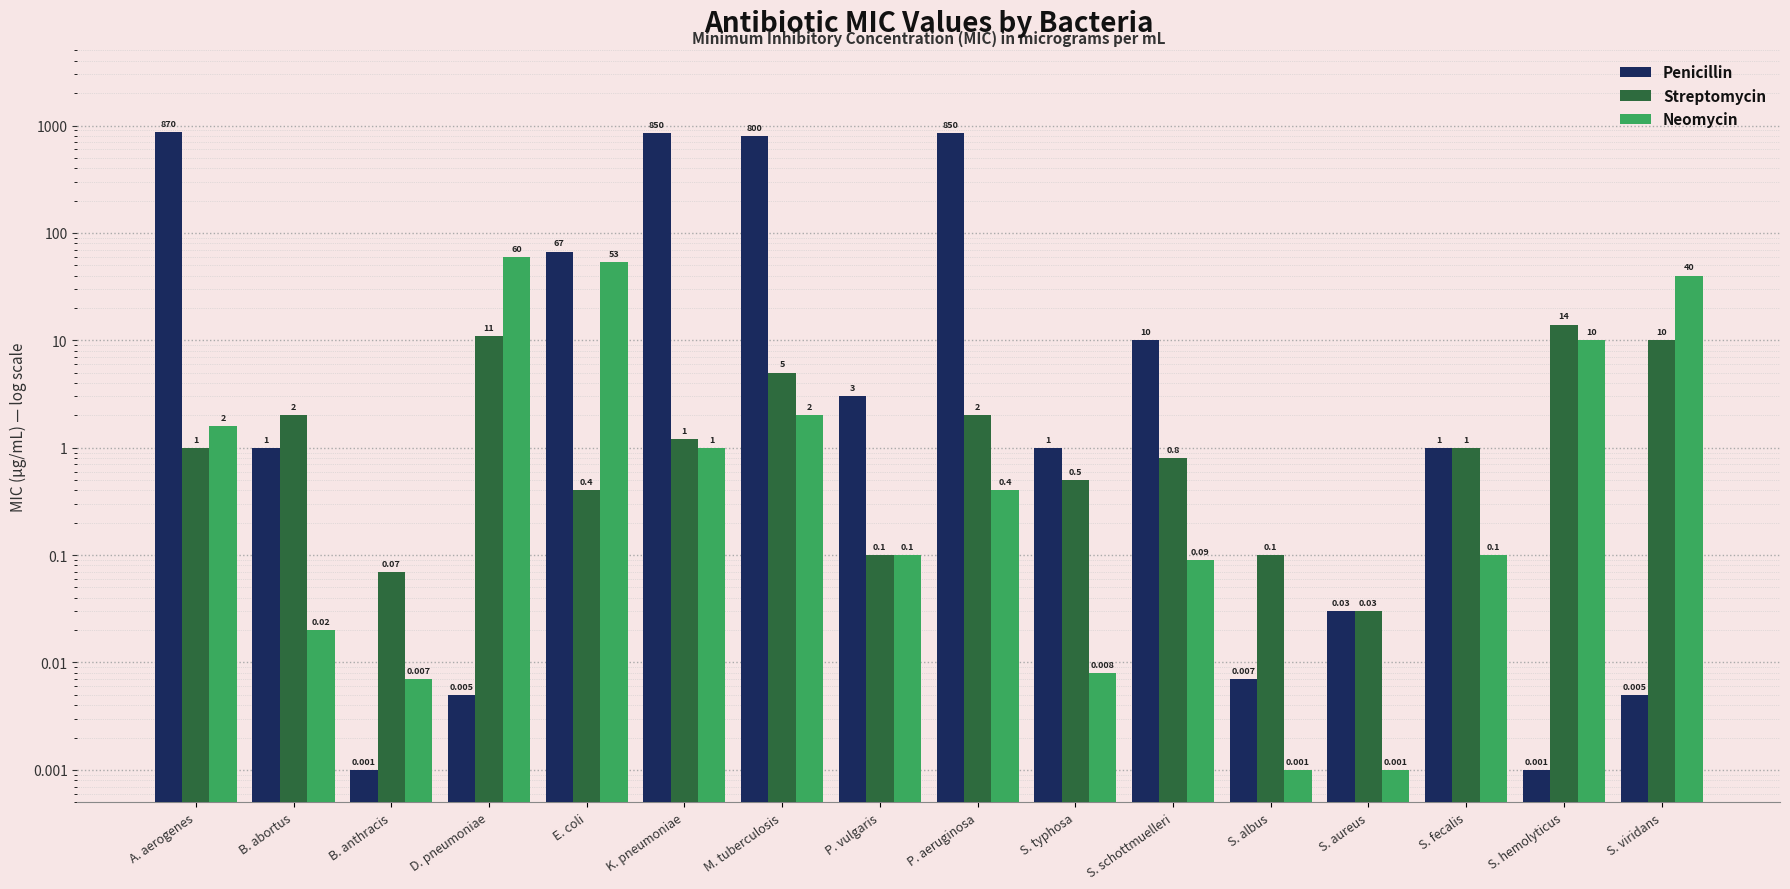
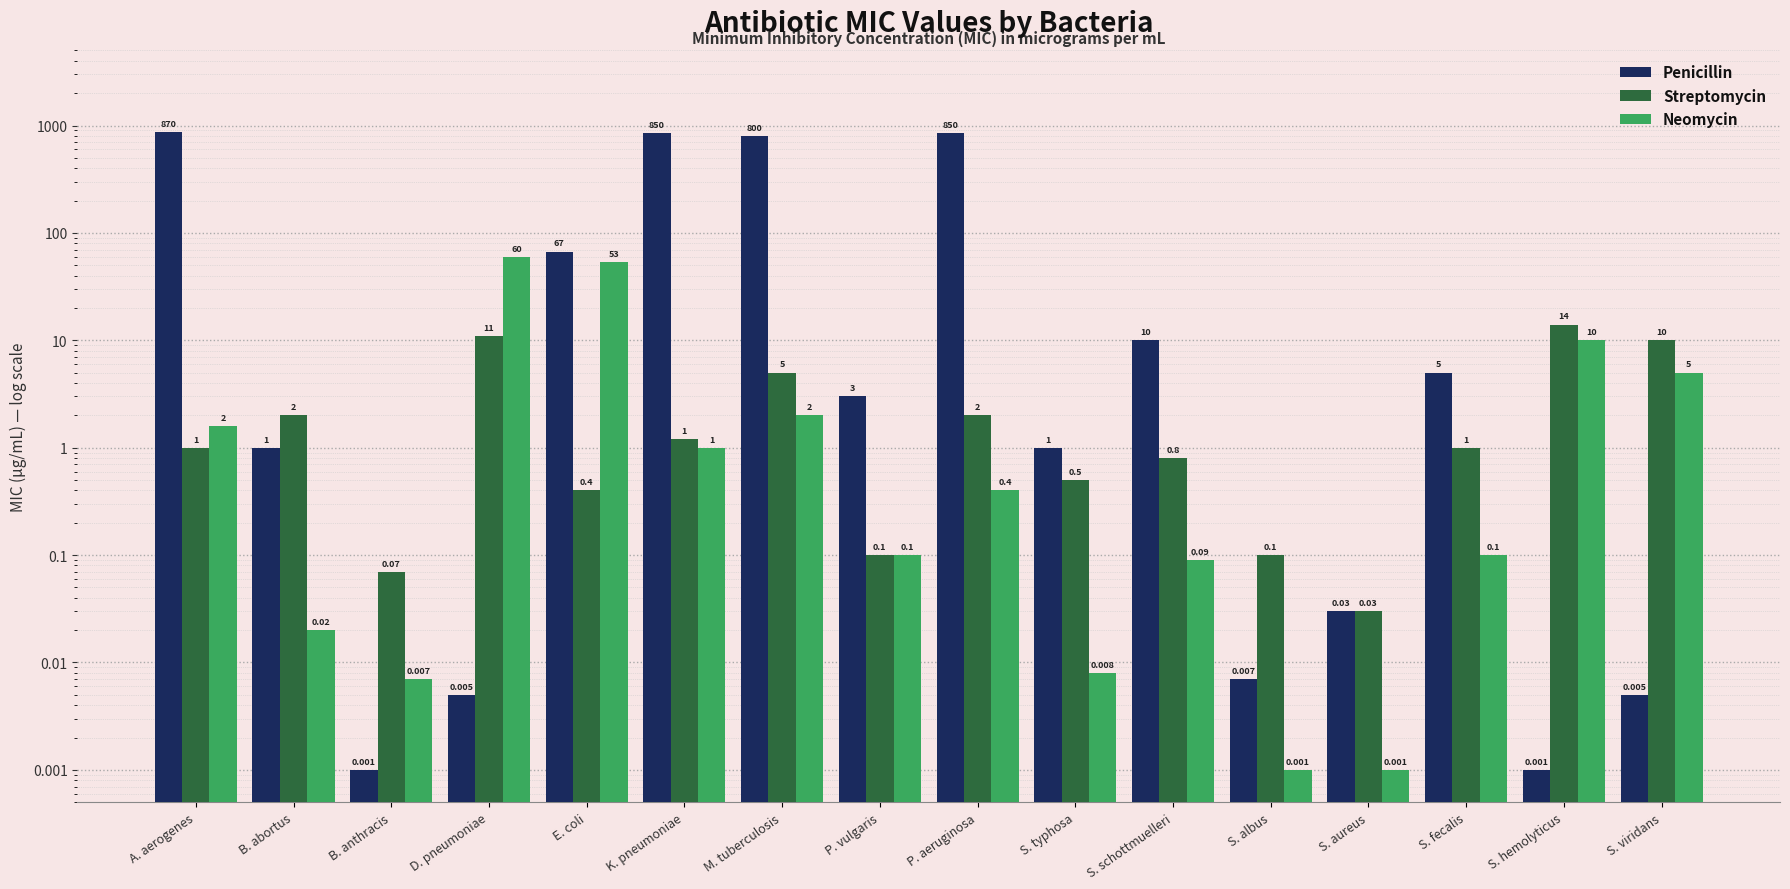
  {
    "Penicillin": {
      "A. aerogenes": 870,
      "B. abortus": 1,
      "B. anthracis": 0.001,
      "D. pneumoniae": 0.005,
      "E. coli": 67,
      "K. pneumoniae": 850,
      "M. tuberculosis": 800,
      "P. vulgaris": 3,
      "P. aeruginosa": 850,
      "S. typhosa": 1,
      "S. schottmuelleri": 10,
      "S. albus": 0.007,
      "S. aureus": 0.03,
-     "S. fecalis": 1,
+     "S. fecalis": 5,
      "S. hemolyticus": 0.001,
      "S. viridans": 0.005
    },
    "Streptomycin": {
      "A. aerogenes": 1,
      "B. abortus": 2,
      "B. anthracis": 0.07,
      "D. pneumoniae": 11,
      "E. coli": 0.4,
      "K. pneumoniae": 1,
      "M. tuberculosis": 5,
      "P. vulgaris": 0.1,
      "P. aeruginosa": 2,
      "S. typhosa": 0.5,
      "S. schottmuelleri": 0.8,
      "S. albus": 0.1,
      "S. aureus": 0.03,
      "S. fecalis": 1,
      "S. hemolyticus": 14,
      "S. viridans": 10
    },
    "Neomycin": {
      "A. aerogenes": 2,
      "B. abortus": 0.02,
      "B. anthracis": 0.007,
      "D. pneumoniae": 60,
      "E. coli": 53,
      "K. pneumoniae": 1,
      "M. tuberculosis": 2,
      "P. vulgaris": 0.1,
      "P. aeruginosa": 0.4,
      "S. typhosa": 0.008,
      "S. schottmuelleri": 0.09,
      "S. albus": 0.001,
      "S. aureus": 0.001,
      "S. fecalis": 0.1,
      "S. hemolyticus": 10,
-     "S. viridans": 40
+     "S. viridans": 5
    }
  }
